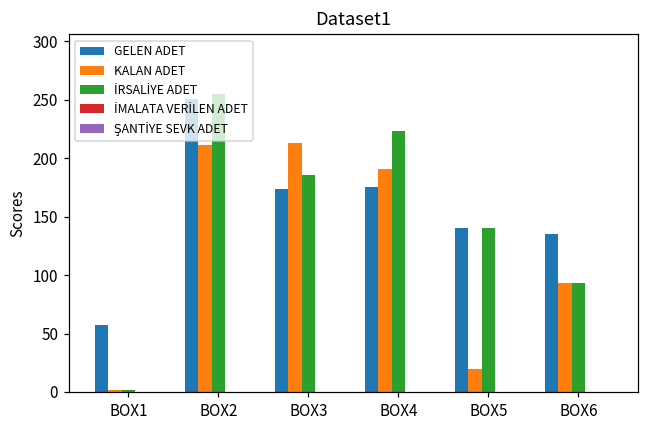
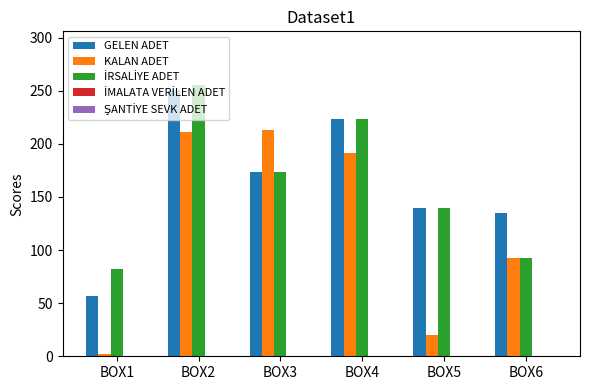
  {
    "GELEN ADET": {
      "BOX1": 57,
      "BOX3": 174,
-     "BOX4": 175,
+     "BOX4": 223,
      "BOX5": 140,
      "BOX6": 135
    },
    "KALAN ADET": {
      "BOX2": 211,
      "BOX3": 213,
      "BOX4": 191,
      "BOX5": 20,
      "BOX6": 93
    },
    "İRSALİYE ADET": {
-     "BOX1": 2,
-     "BOX3": 186,
+     "BOX1": 82,
+     "BOX3": 174,
      "BOX4": 223,
      "BOX5": 140,
      "BOX6": 93
    },
    "İMALATA VERİLEN ADET": {
      "BOX1": 0,
      "BOX2": 0,
      "BOX3": 0,
      "BOX4": 0,
      "BOX5": 0,
      "BOX6": 0
    },
    "ŞANTİYE SEVK ADET": {
      "BOX1": 0,
      "BOX2": 0,
      "BOX3": 0,
      "BOX4": 0,
      "BOX5": 0,
      "BOX6": 0
    }
  }
